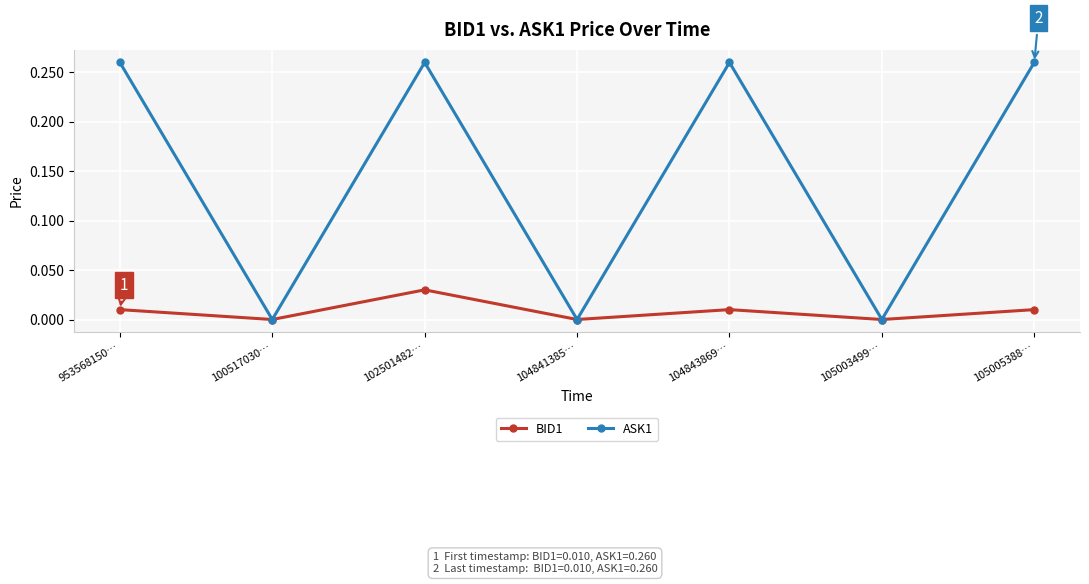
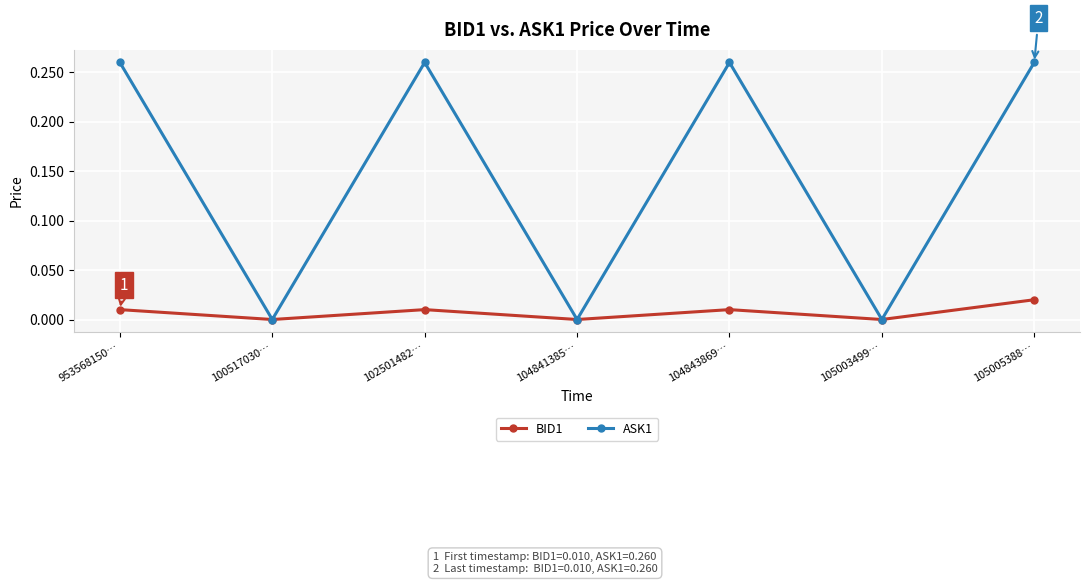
  {
    "BID1": {
-     "102501482…": 0.03,
+     "102501482…": 0.01,
      "104843869…": 0.01,
-     "105005388…": 0.01
+     "105005388…": 0.02
    },
    "ASK1": {
      "953568150…": 0.26,
      "102501482…": 0.26,
      "104843869…": 0.26
    }
  }
